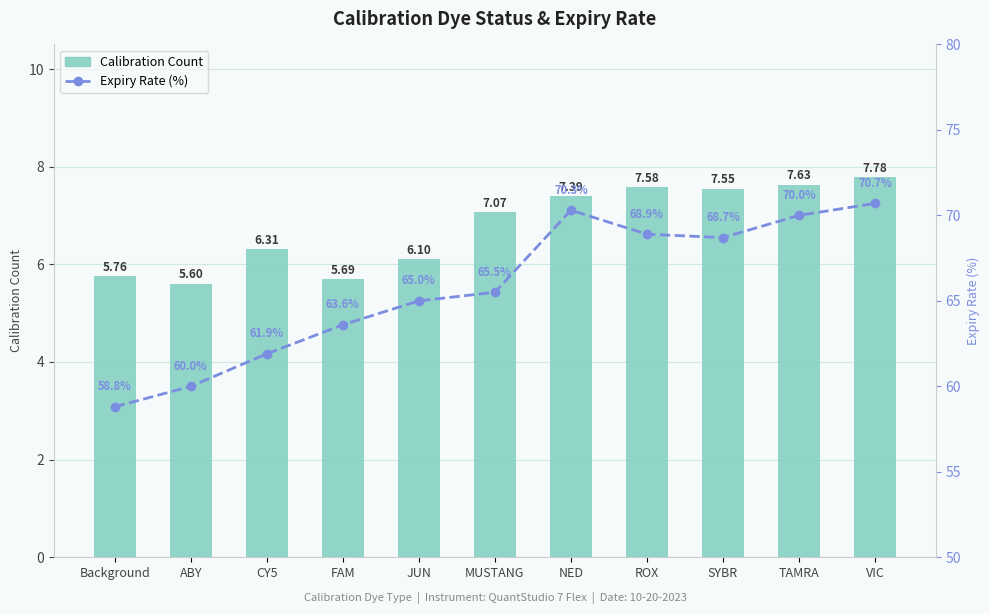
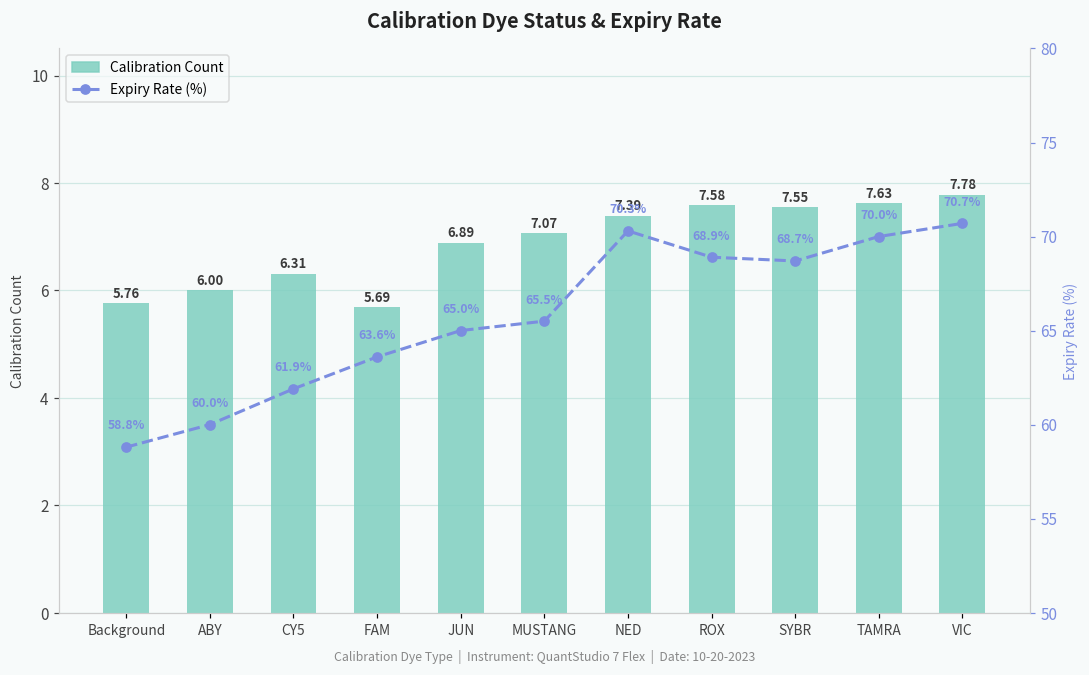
  {
    "Calibration Count": {
      "Background": "5.76",
-     "ABY": "5.60",
+     "ABY": "6.00",
      "CY5": "6.31",
      "FAM": "5.69",
-     "JUN": "6.10",
+     "JUN": "6.89",
      "MUSTANG": "7.07",
      "ROX": "7.58",
      "SYBR": "7.55",
      "TAMRA": "7.63",
      "VIC": "7.78"
    },
    "Expiry Rate (%)": {
      "Background": "58.8%",
      "ABY": "60.0%",
      "CY5": "61.9%",
      "FAM": "63.6%",
      "JUN": "65.0%",
      "MUSTANG": "65.5%",
      "ROX": "68.9%",
      "SYBR": "68.7%",
      "TAMRA": "70.0%",
      "VIC": "70.7%"
    }
  }
